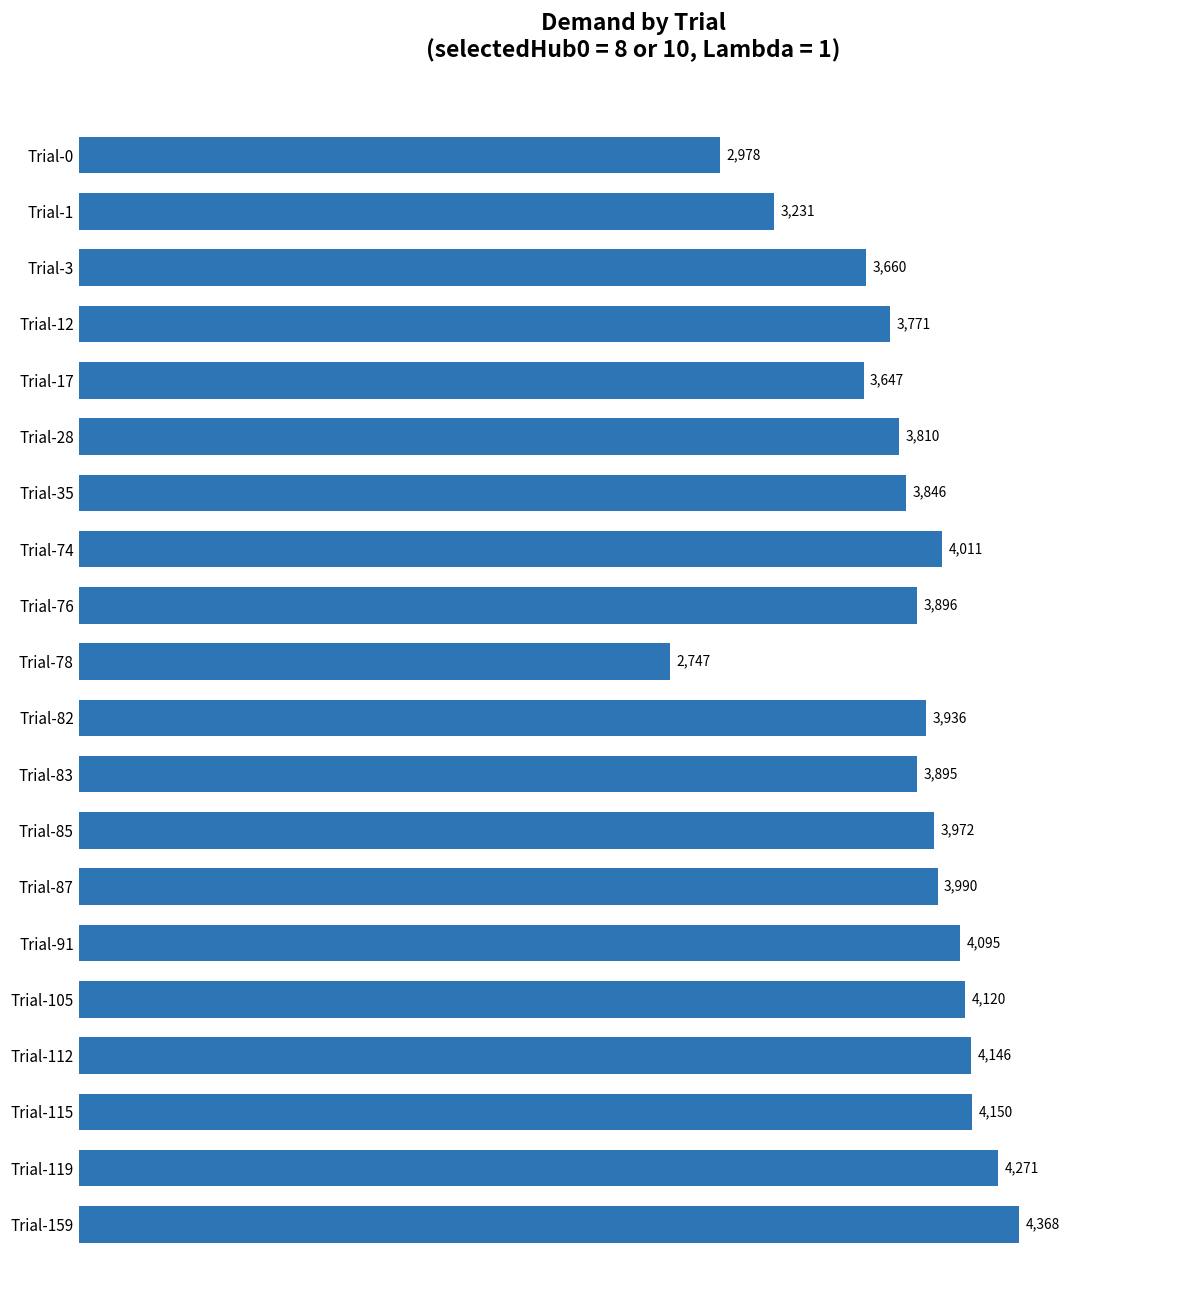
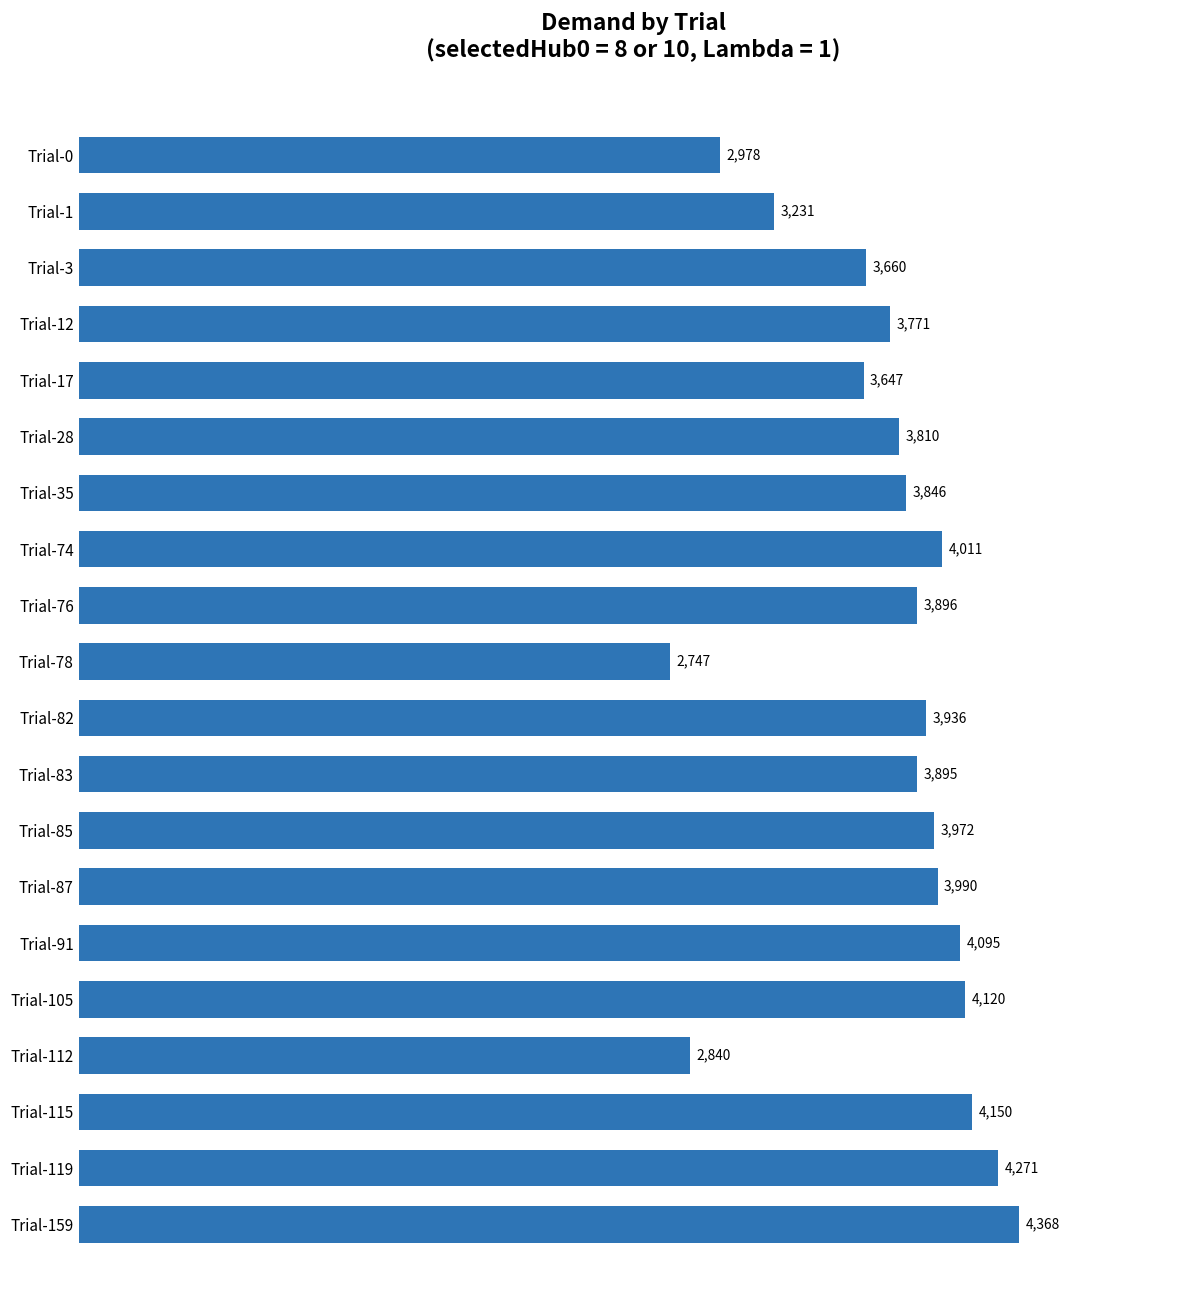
  {
    "Trial-0": "2,978",
    "Trial-1": "3,231",
    "Trial-3": "3,660",
    "Trial-12": "3,771",
    "Trial-17": "3,647",
    "Trial-28": "3,810",
    "Trial-35": "3,846",
    "Trial-74": "4,011",
    "Trial-76": "3,896",
    "Trial-78": "2,747",
    "Trial-82": "3,936",
    "Trial-83": "3,895",
    "Trial-85": "3,972",
    "Trial-87": "3,990",
    "Trial-91": "4,095",
    "Trial-105": "4,120",
-   "Trial-112": "4,146",
+   "Trial-112": "2,840",
    "Trial-115": "4,150",
    "Trial-119": "4,271",
    "Trial-159": "4,368"
  }
